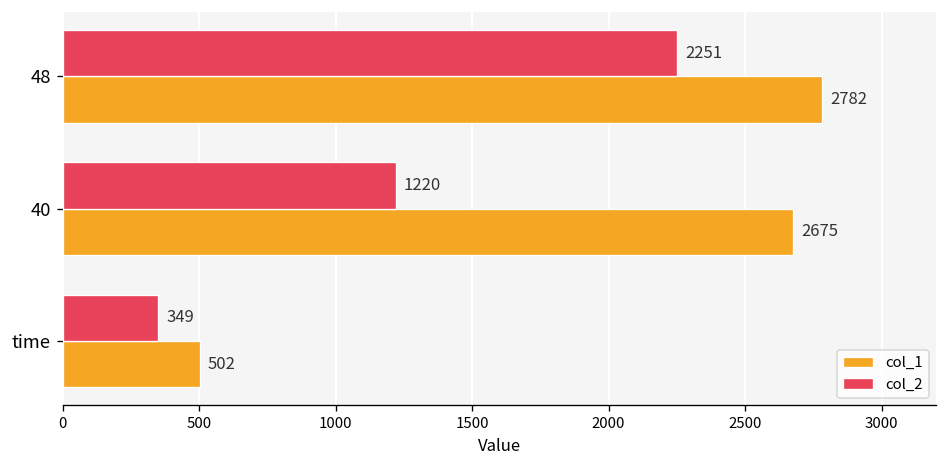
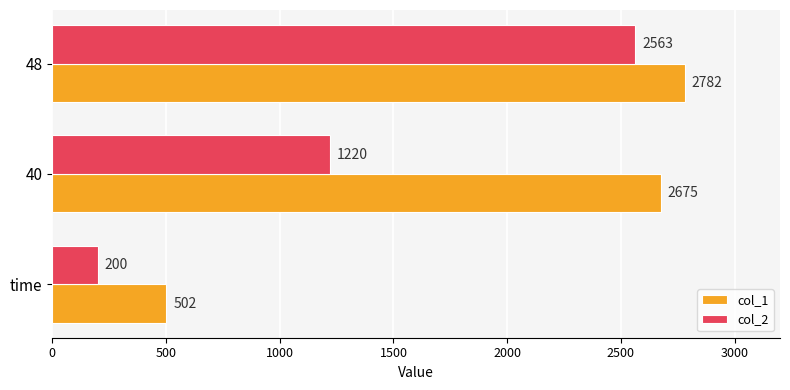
  {
    "col_1": {
      "48": 2782,
      "40": 2675,
      "time": 502
    },
    "col_2": {
-     "48": 2251,
+     "48": 2563,
      "40": 1220,
-     "time": 349
+     "time": 200
    }
  }
